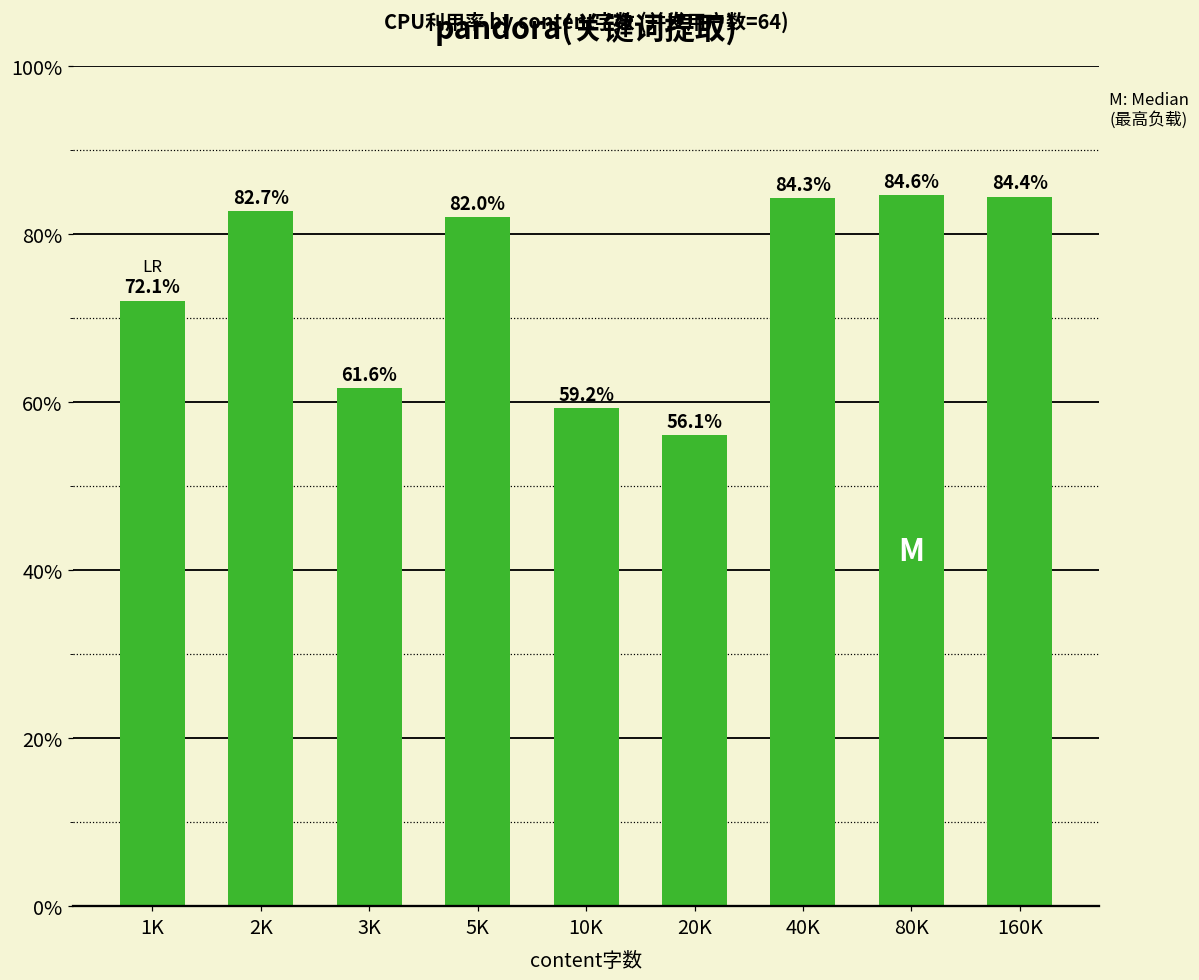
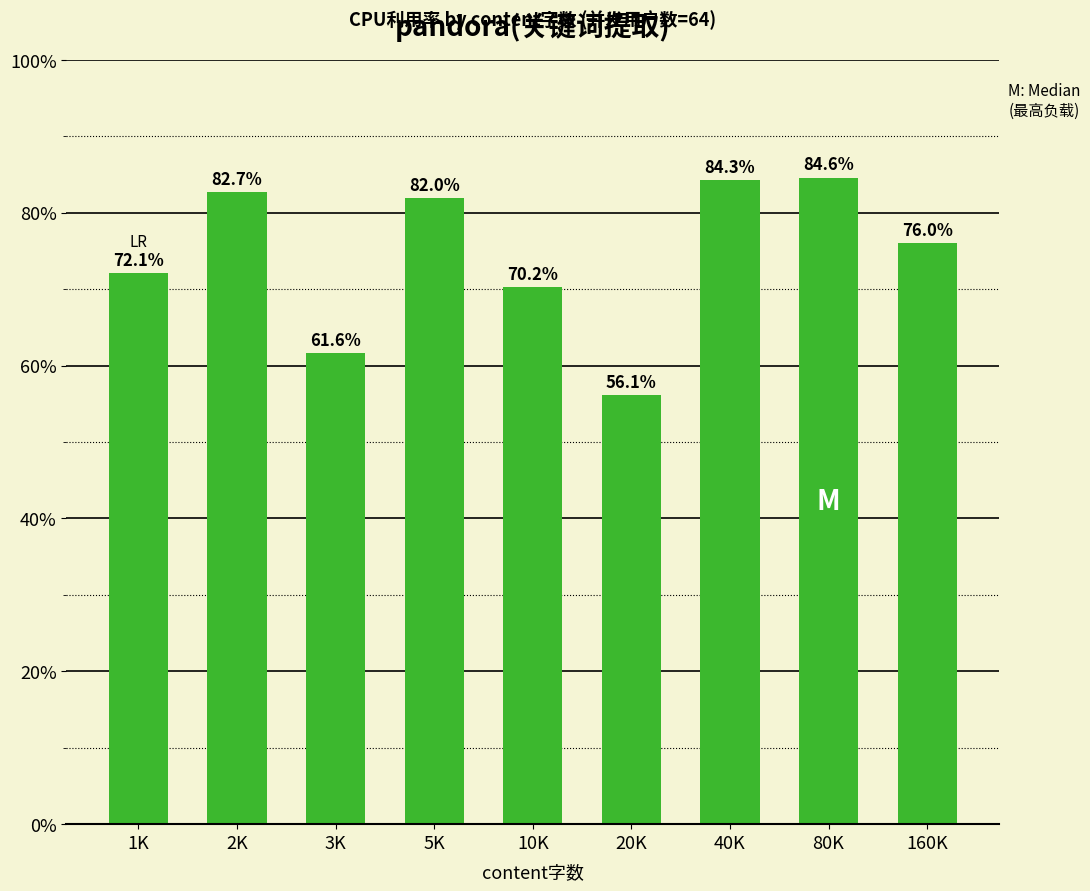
  {
    "1K": "72.1%",
    "2K": "82.7%",
    "3K": "61.6%",
    "5K": "82.0%",
-   "10K": "59.2%",
+   "10K": "70.2%",
    "20K": "56.1%",
    "40K": "84.3%",
    "80K": "84.6%",
-   "160K": "84.4%"
+   "160K": "76.0%"
  }
